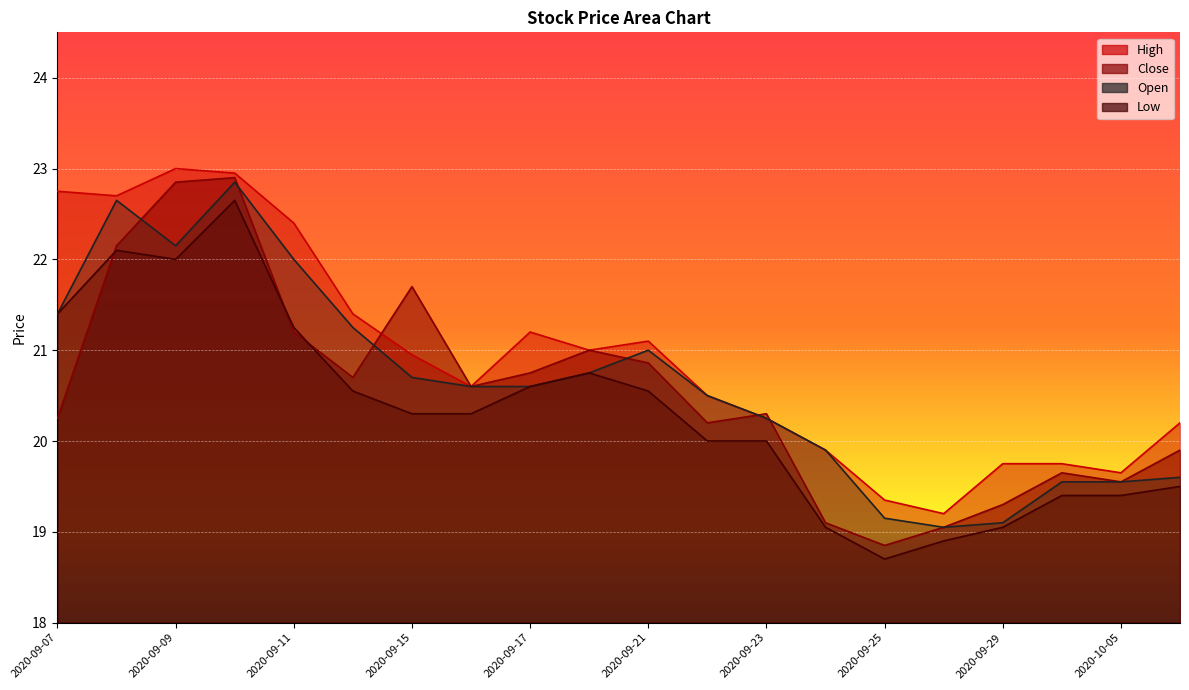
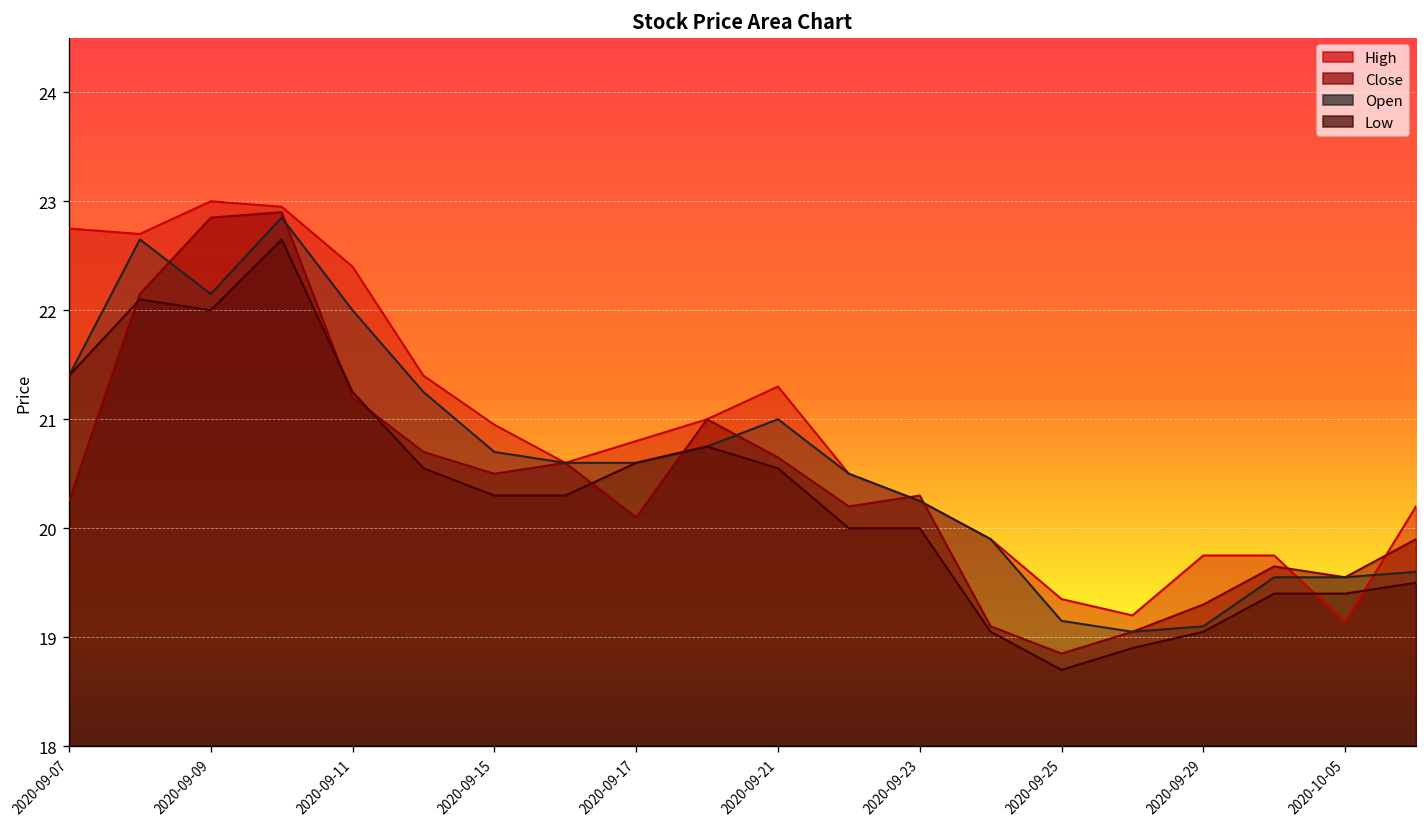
  {
    "High": {
      "2020-09-07": 22.8,
      "2020-09-09": 23.0,
      "2020-09-11": 22.4,
      "2020-09-15": 21.0,
-     "2020-09-17": 21.2,
-     "2020-09-21": 21.1,
+     "2020-09-17": 20.8,
+     "2020-09-21": 21.3,
      "2020-09-25": 19.4,
      "2020-09-29": 19.8,
-     "2020-10-05": 19.7
+     "2020-10-05": 19.1
    },
    "Close": {
      "2020-09-07": 20.3,
      "2020-09-09": 22.9,
      "2020-09-11": 21.2,
-     "2020-09-15": 21.7,
-     "2020-09-17": 20.8,
-     "2020-09-21": 20.9,
+     "2020-09-15": 20.5,
+     "2020-09-17": 20.1,
+     "2020-09-21": 20.7,
      "2020-09-23": 20.3,
      "2020-09-25": 18.9,
      "2020-09-29": 19.3
    }
  }
